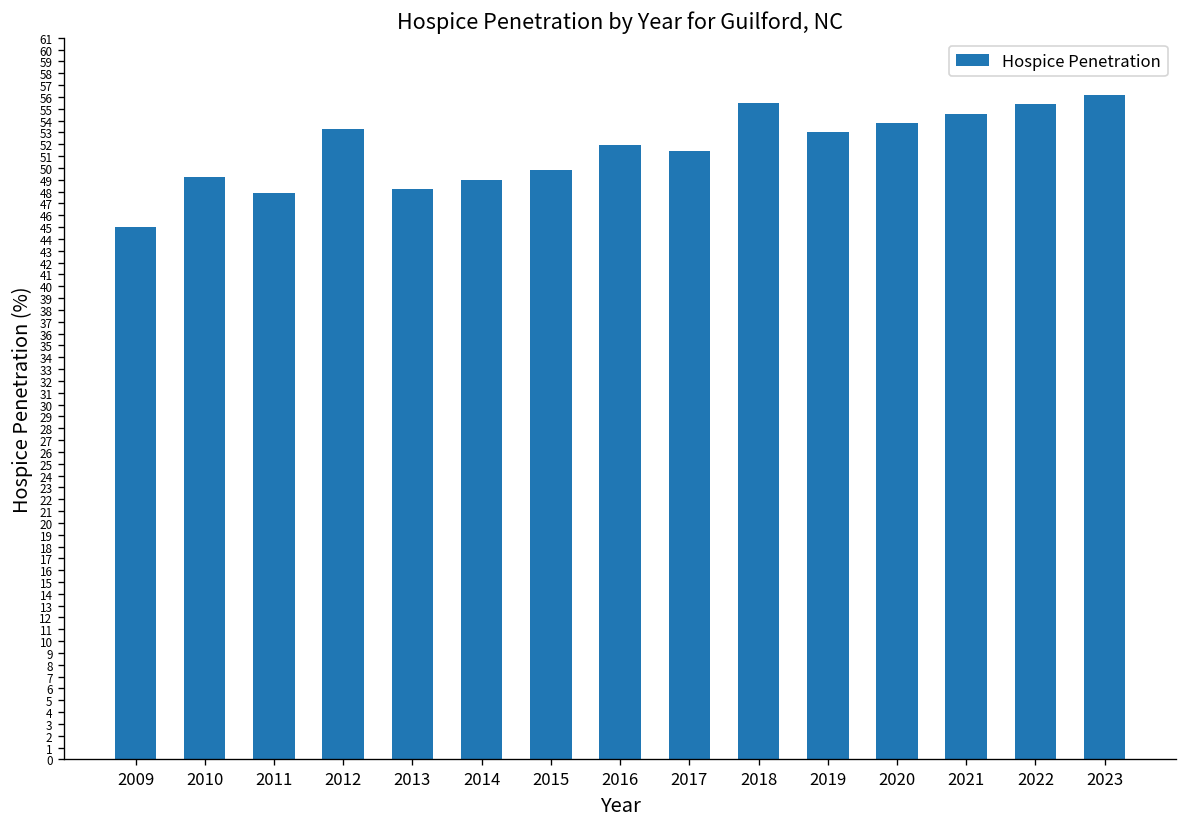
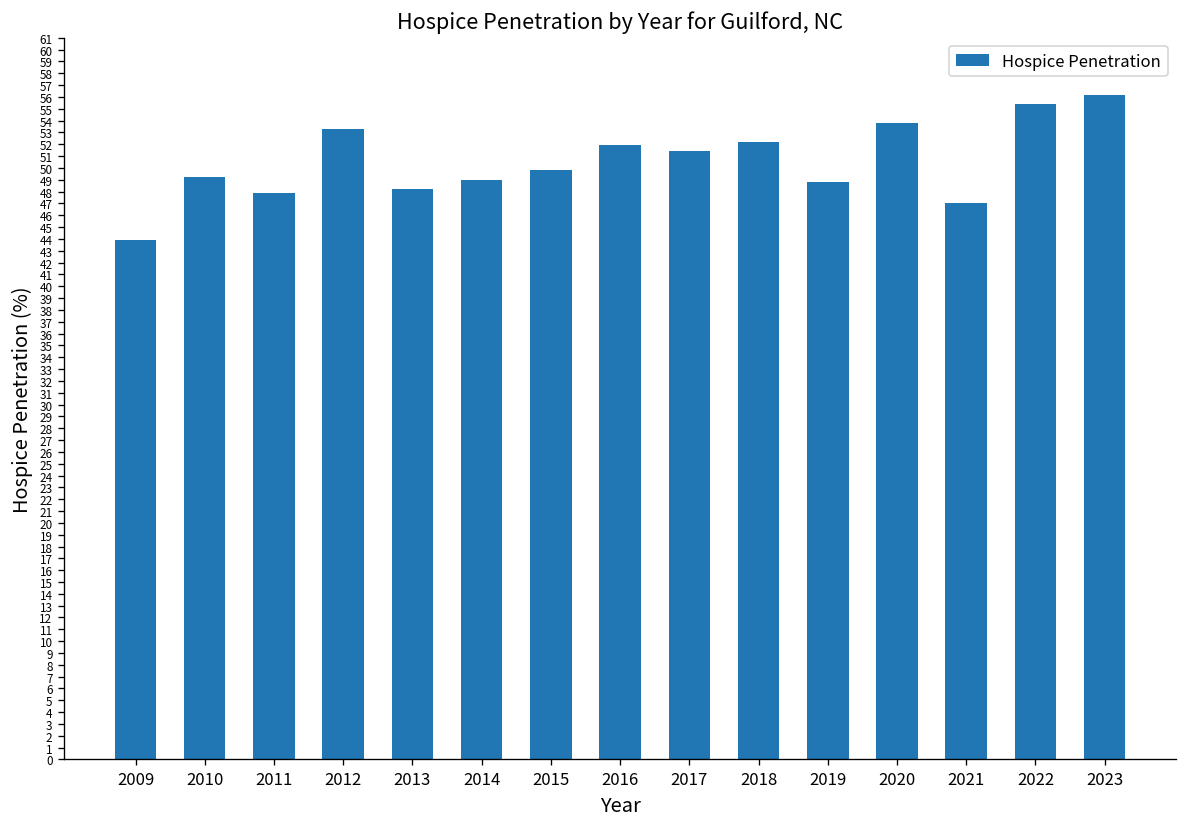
  {
-   "2009": 45,
+   "2009": 44,
    "2010": 49,
    "2011": 48,
    "2012": 53,
    "2013": 48,
    "2014": 49,
    "2015": 50,
    "2016": 52,
    "2017": 51,
-   "2018": 56,
-   "2019": 53,
+   "2018": 52,
+   "2019": 49,
    "2020": 54,
-   "2021": 55,
+   "2021": 47,
    "2022": 55,
    "2023": 56
  }
